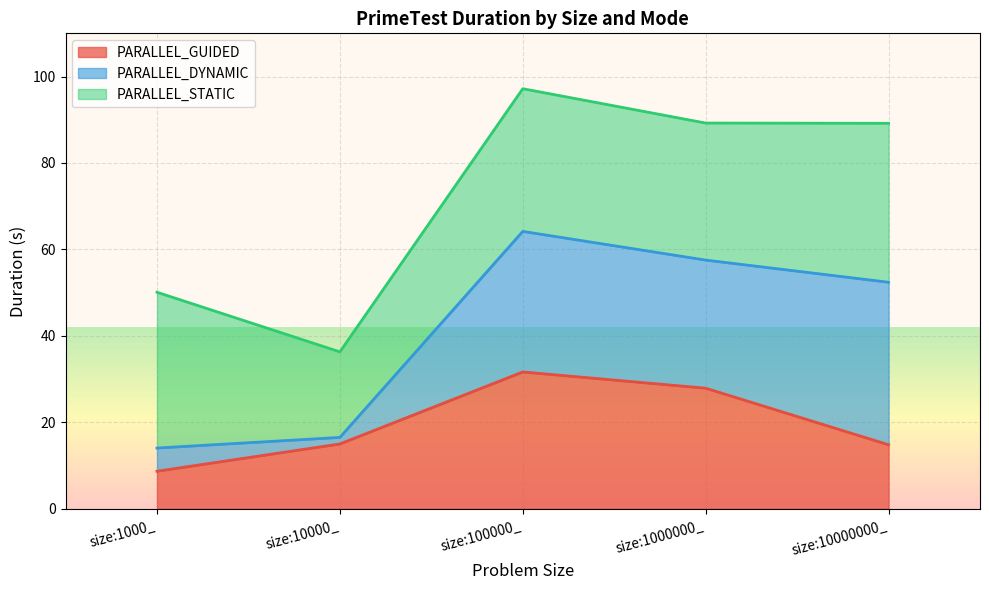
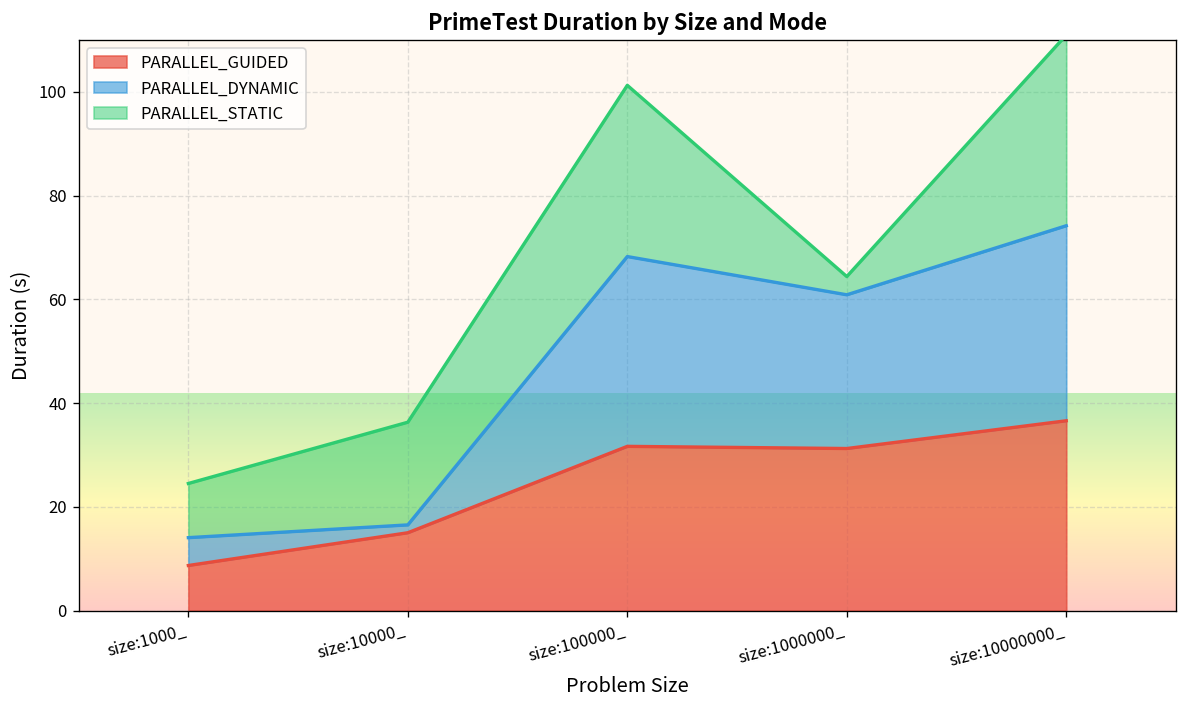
  {
    "PARALLEL_GUIDED": {
      "size:1000_": 9,
      "size:10000_": 15,
      "size:100000_": 32,
-     "size:1000000_": 28,
-     "size:10000000_": 15
+     "size:1000000_": 31,
+     "size:10000000_": 37
    },
    "PARALLEL_DYNAMIC": {
      "size:1000_": 5,
      "size:10000_": 2,
-     "size:100000_": 33,
+     "size:100000_": 37,
      "size:1000000_": 30,
      "size:10000000_": 38
    },
    "PARALLEL_STATIC": {
-     "size:1000_": 36,
+     "size:1000_": 10,
      "size:10000_": 20,
      "size:100000_": 33,
-     "size:1000000_": 32
+     "size:1000000_": 4
    }
  }
